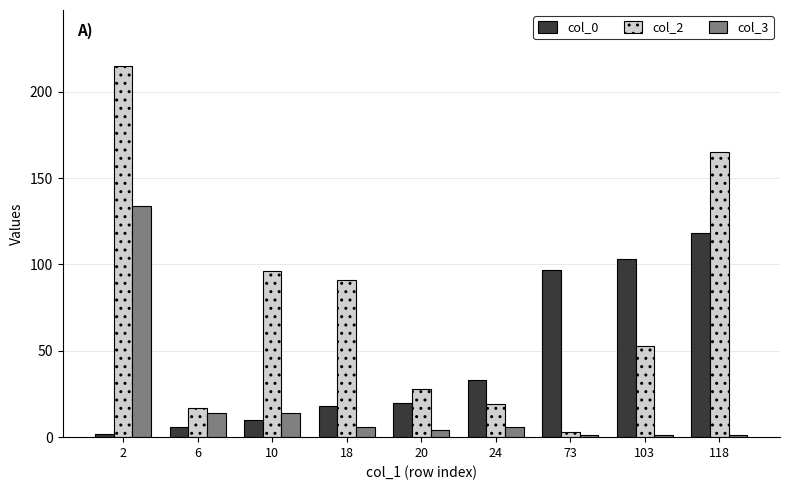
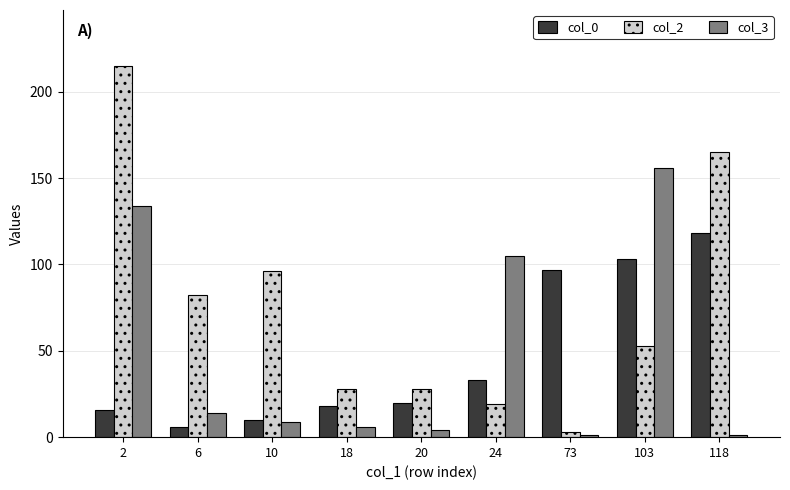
  {
    "col_0": {
-     "2": 2,
+     "2": 16,
      "6": 6,
      "10": 10,
      "18": 18,
      "20": 20,
      "24": 33,
      "73": 97,
      "103": 103,
      "118": 118
    },
    "col_2": {
      "2": 215,
-     "6": 17,
+     "6": 82,
      "10": 96,
-     "18": 91,
+     "18": 28,
      "20": 28,
      "24": 19,
      "73": 3,
      "103": 53,
      "118": 165
    },
    "col_3": {
      "2": 134,
      "6": 14,
-     "10": 14,
+     "10": 9,
      "18": 6,
      "20": 4,
-     "24": 6,
-     "103": 1
+     "24": 105,
+     "103": 156
    }
  }
